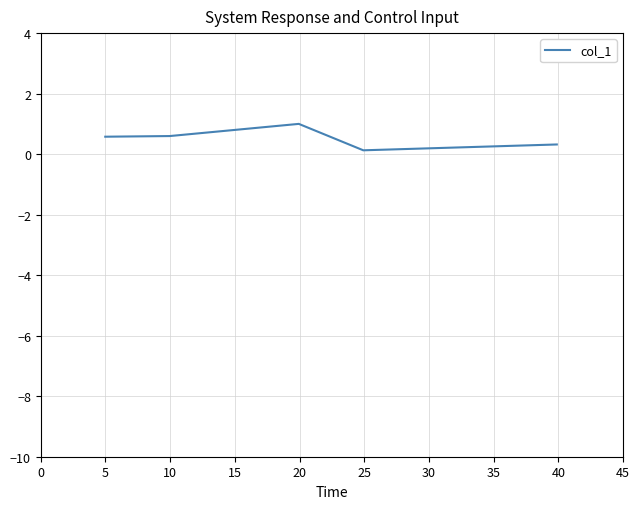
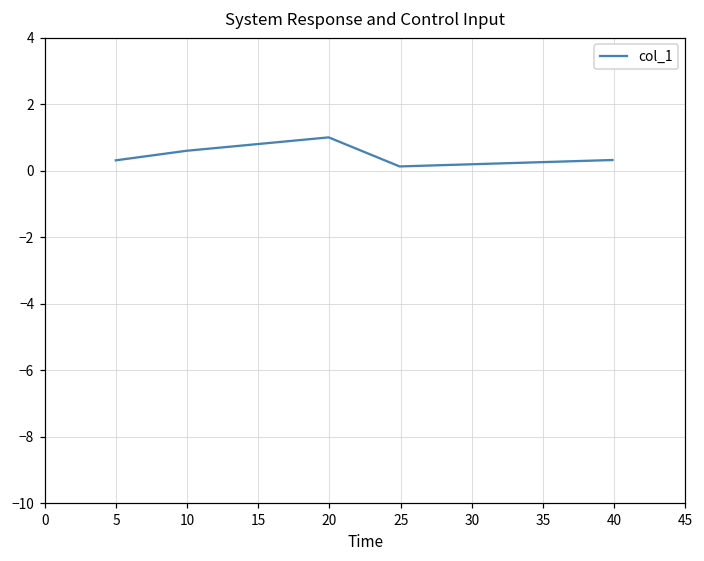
  {
-   "5": 0.6,
+   "5": 0.3,
    "10": 0.6,
    "20": 1.0,
    "25": 0.1
  }
